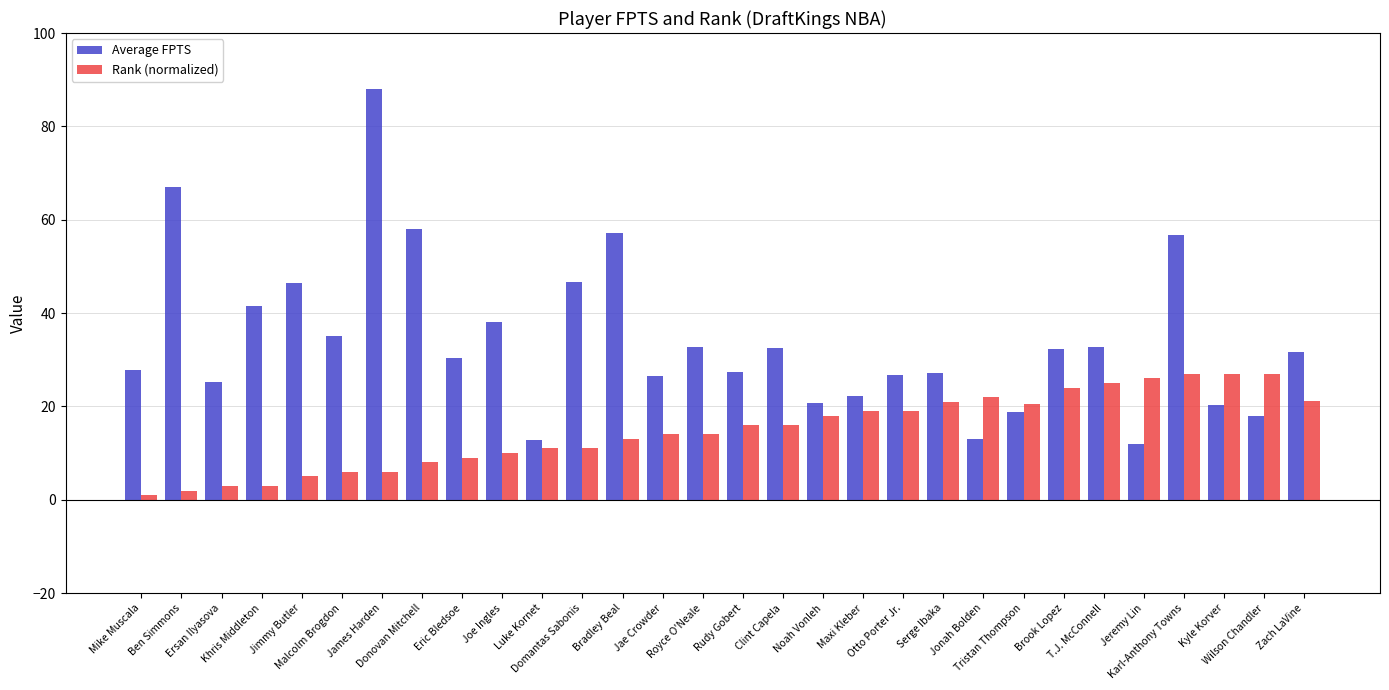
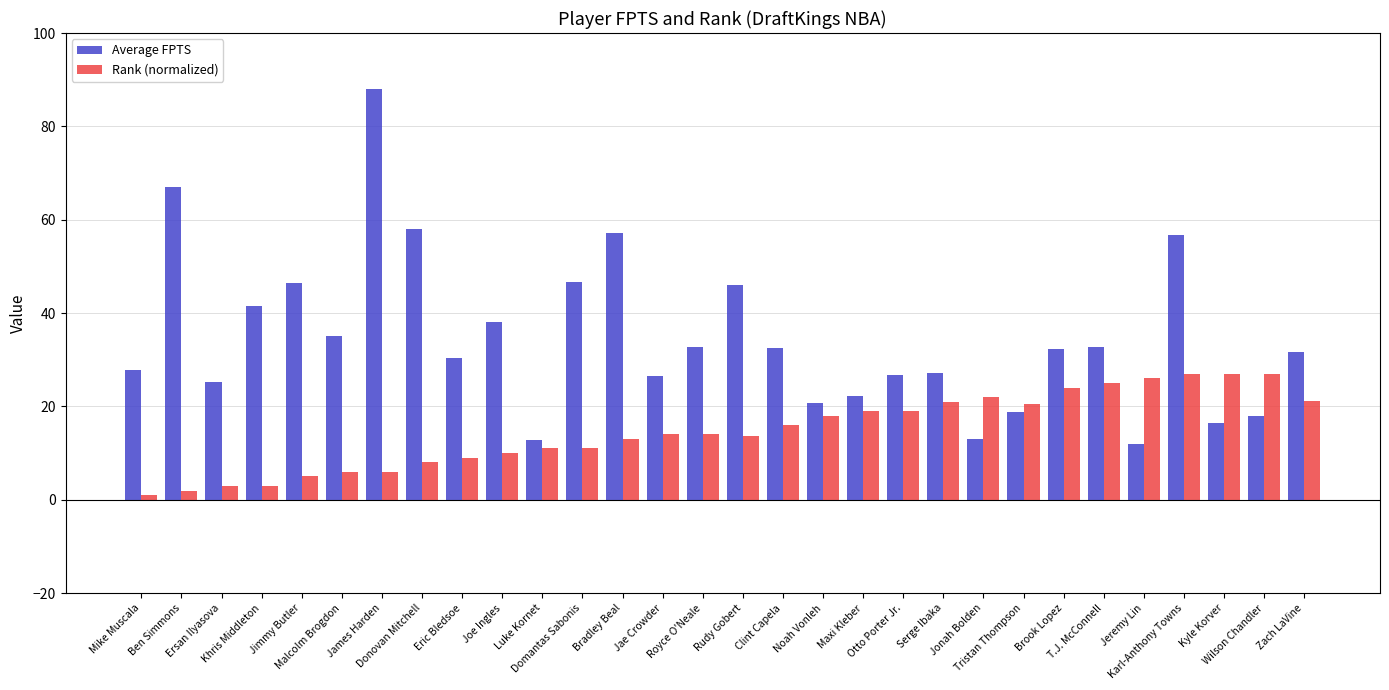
  {
    "Average FPTS": {
      "Mike Muscala": 28,
      "Ben Simmons": 67,
      "Ersan Ilyasova": 25,
      "Khris Middleton": 42,
      "Jimmy Butler": 47,
      "Malcolm Brogdon": 35,
      "James Harden": 88,
      "Donovan Mitchell": 58,
      "Eric Bledsoe": 30,
      "Joe Ingles": 38,
      "Luke Kornet": 13,
      "Domantas Sabonis": 47,
      "Bradley Beal": 57,
      "Jae Crowder": 27,
      "Royce O'Neale": 33,
-     "Rudy Gobert": 27,
+     "Rudy Gobert": 46,
      "Clint Capela": 33,
      "Noah Vonleh": 21,
      "Maxi Kleber": 22,
      "Otto Porter Jr.": 27,
      "Serge Ibaka": 27,
      "Jonah Bolden": 13,
      "Tristan Thompson": 19,
      "Brook Lopez": 32,
      "T.J. McConnell": 33,
      "Jeremy Lin": 12,
      "Karl-Anthony Towns": 57,
-     "Kyle Korver": 20,
+     "Kyle Korver": 17,
      "Wilson Chandler": 18,
      "Zach LaVine": 32
    },
    "Rank (normalized)": {
      "Mike Muscala": 1,
      "Ben Simmons": 2,
      "Ersan Ilyasova": 3,
      "Khris Middleton": 3,
      "Jimmy Butler": 5,
      "Malcolm Brogdon": 6,
      "James Harden": 6,
      "Donovan Mitchell": 8,
      "Eric Bledsoe": 9,
      "Joe Ingles": 10,
      "Luke Kornet": 11,
      "Domantas Sabonis": 11,
      "Bradley Beal": 13,
      "Jae Crowder": 14,
      "Royce O'Neale": 14,
-     "Rudy Gobert": 16,
+     "Rudy Gobert": 14,
      "Clint Capela": 16,
      "Noah Vonleh": 18,
      "Maxi Kleber": 19,
      "Otto Porter Jr.": 19,
      "Serge Ibaka": 21,
      "Jonah Bolden": 22,
      "Tristan Thompson": 21,
      "Brook Lopez": 24,
      "T.J. McConnell": 25,
      "Jeremy Lin": 26,
      "Karl-Anthony Towns": 27,
      "Kyle Korver": 27,
      "Wilson Chandler": 27,
      "Zach LaVine": 21
    }
  }
